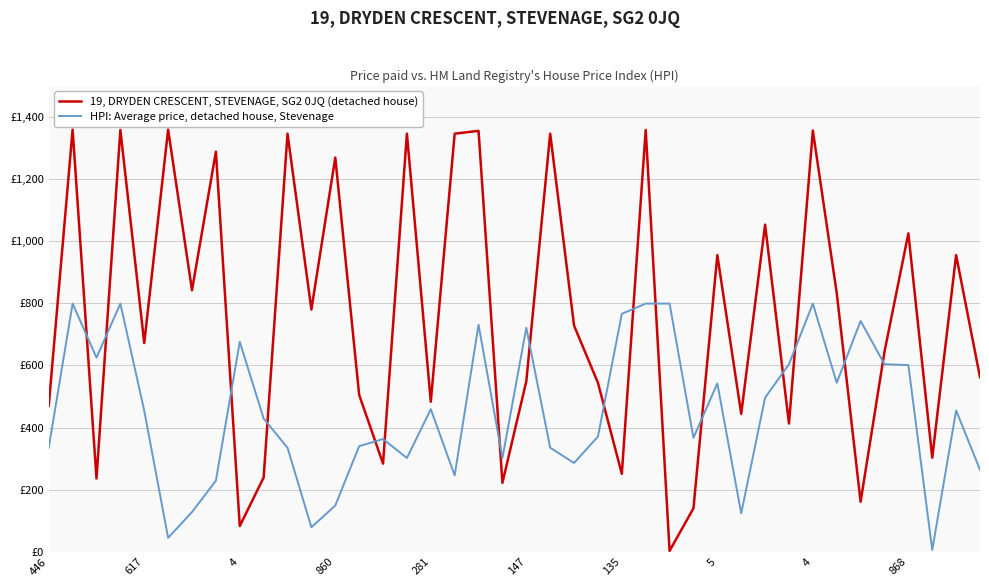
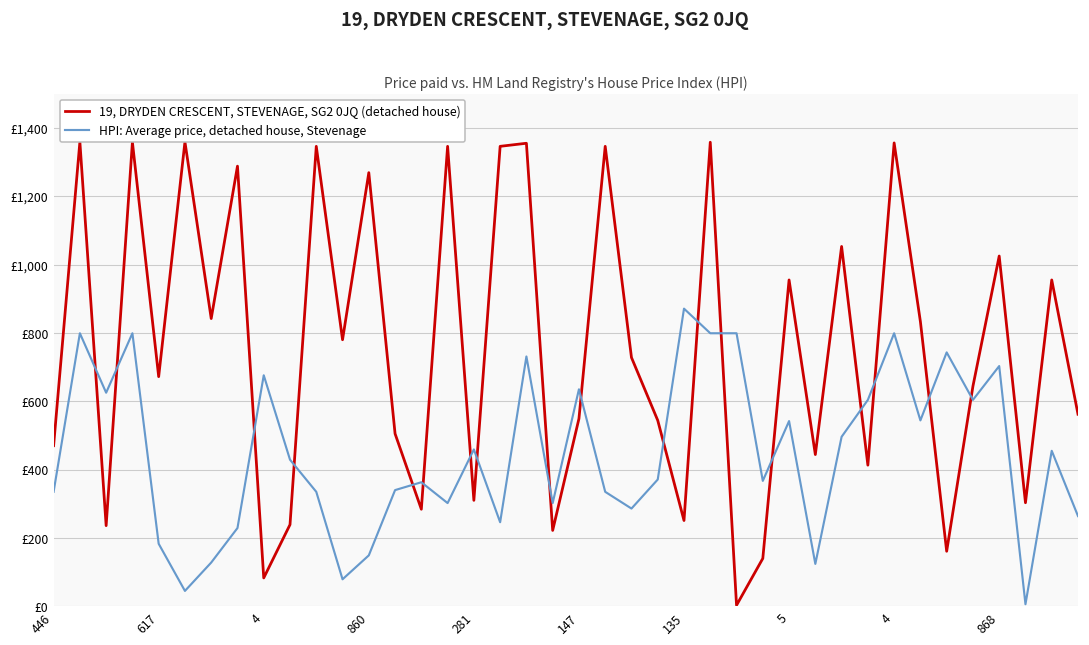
  {
    "19, DRYDEN CRESCENT, STEVENAGE, SG2 0JQ (detached house)": {
      "446": "£470",
      "617": "£670",
      "860": "£1,270",
-     "281": "£480",
+     "281": "£310",
      "147": "£550",
      "135": "£250",
      "868": "£1,030"
    },
    "HPI: Average price, detached house, Stevenage": {
      "446": "£340",
-     "617": "£450",
+     "617": "£180",
      "860": "£150",
      "281": "£460",
-     "147": "£720",
-     "135": "£770",
-     "868": "£600"
+     "147": "£640",
+     "135": "£870",
+     "868": "£700"
    }
  }
